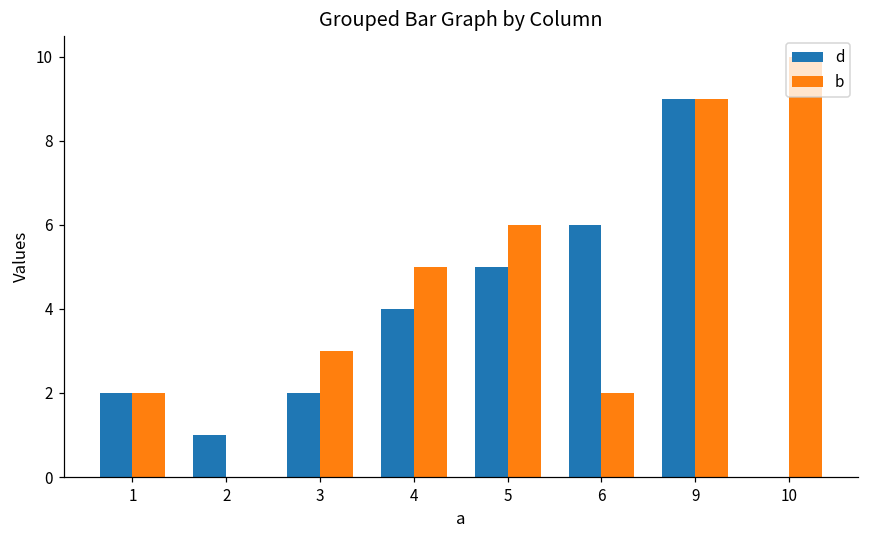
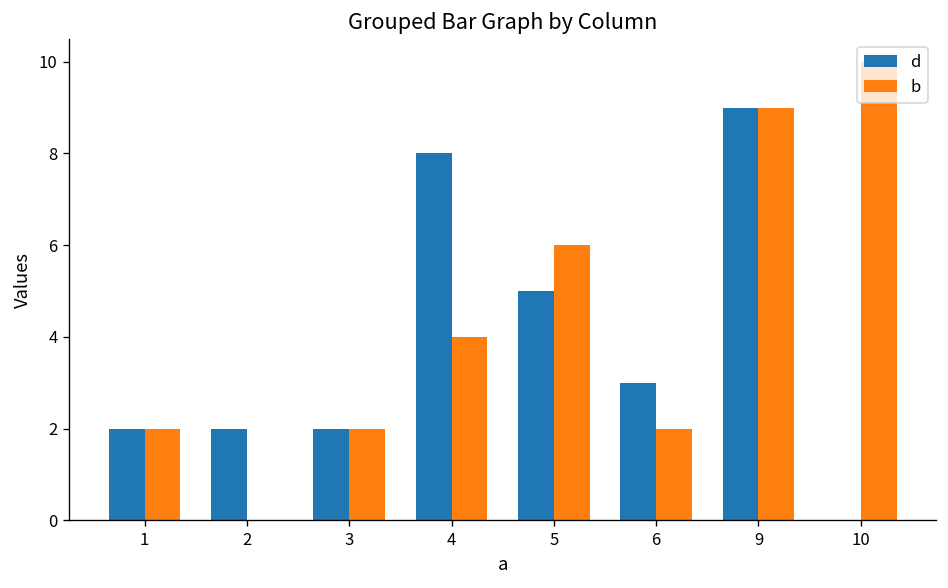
  {
    "d": {
      "1": 2,
-     "2": 1,
+     "2": 2,
      "3": 2,
-     "4": 4,
+     "4": 8,
      "5": 5,
-     "6": 6,
+     "6": 3,
      "9": 9,
      "10": 0
    },
    "b": {
      "1": 2,
      "2": 0,
-     "3": 3,
-     "4": 5,
+     "3": 2,
+     "4": 4,
      "5": 6,
      "6": 2,
      "9": 9
    }
  }
